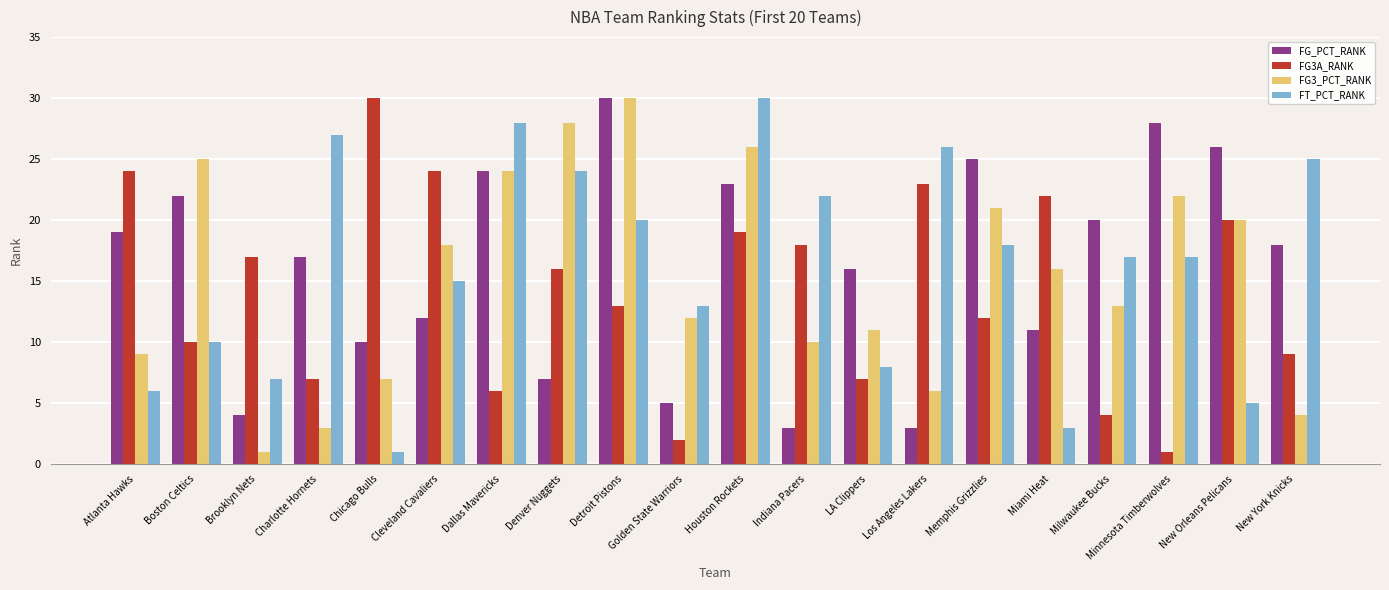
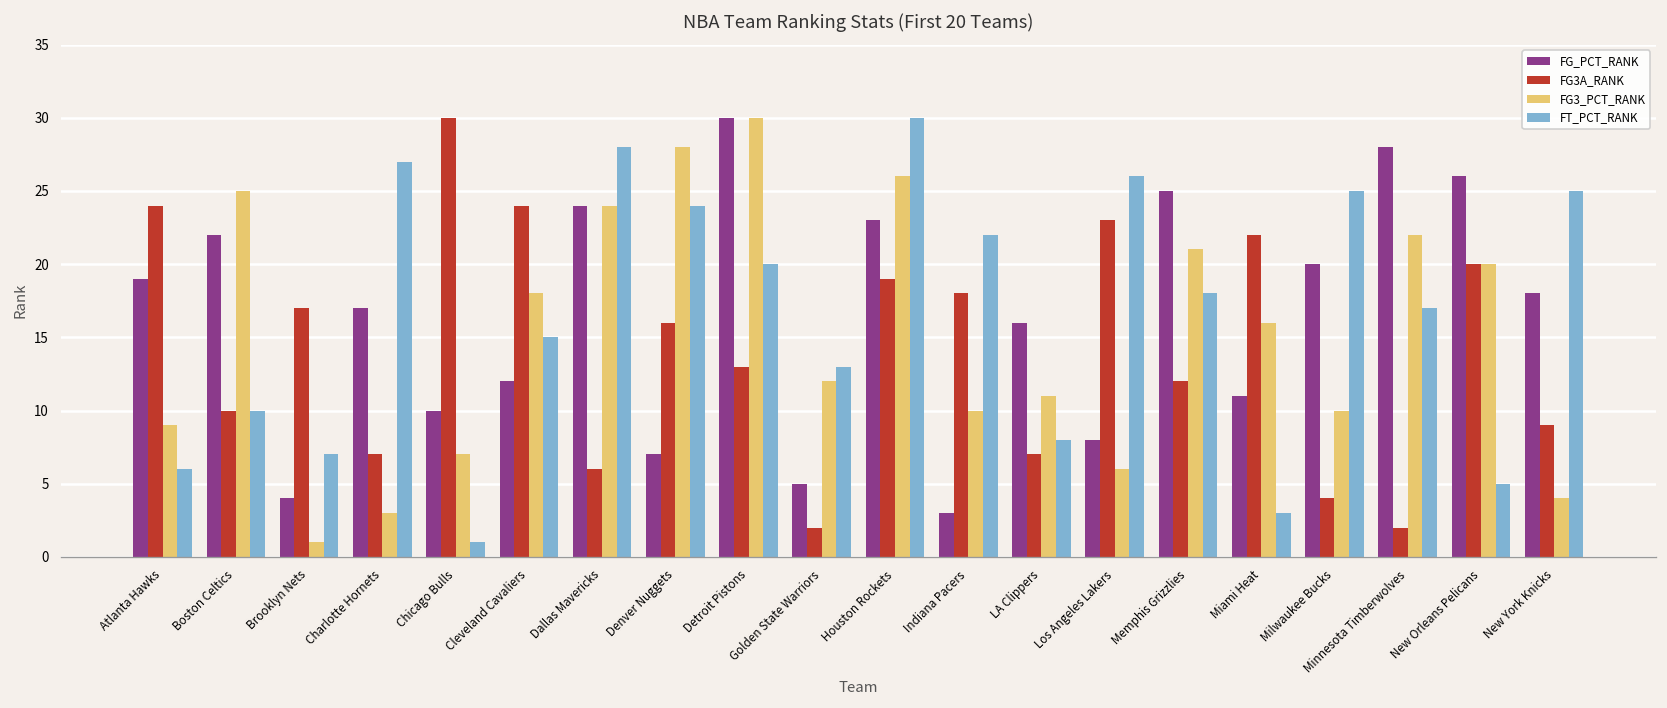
  {
    "FG_PCT_RANK": {
      "Atlanta Hawks": 19,
      "Boston Celtics": 22,
      "Brooklyn Nets": 4,
      "Charlotte Hornets": 17,
      "Chicago Bulls": 10,
      "Cleveland Cavaliers": 12,
      "Dallas Mavericks": 24,
      "Denver Nuggets": 7,
      "Detroit Pistons": 30,
      "Golden State Warriors": 5,
      "Houston Rockets": 23,
      "Indiana Pacers": 3,
      "LA Clippers": 16,
-     "Los Angeles Lakers": 3,
+     "Los Angeles Lakers": 8,
      "Memphis Grizzlies": 25,
      "Miami Heat": 11,
      "Milwaukee Bucks": 20,
      "Minnesota Timberwolves": 28,
      "New Orleans Pelicans": 26,
      "New York Knicks": 18
    },
    "FG3A_RANK": {
      "Atlanta Hawks": 24,
      "Boston Celtics": 10,
      "Brooklyn Nets": 17,
      "Charlotte Hornets": 7,
      "Chicago Bulls": 30,
      "Cleveland Cavaliers": 24,
      "Dallas Mavericks": 6,
      "Denver Nuggets": 16,
      "Detroit Pistons": 13,
      "Golden State Warriors": 2,
      "Houston Rockets": 19,
      "Indiana Pacers": 18,
      "LA Clippers": 7,
      "Los Angeles Lakers": 23,
      "Memphis Grizzlies": 12,
      "Miami Heat": 22,
      "Milwaukee Bucks": 4,
-     "Minnesota Timberwolves": 1,
+     "Minnesota Timberwolves": 2,
      "New Orleans Pelicans": 20,
      "New York Knicks": 9
    },
    "FG3_PCT_RANK": {
      "Atlanta Hawks": 9,
      "Boston Celtics": 25,
      "Brooklyn Nets": 1,
      "Charlotte Hornets": 3,
      "Chicago Bulls": 7,
      "Cleveland Cavaliers": 18,
      "Dallas Mavericks": 24,
      "Denver Nuggets": 28,
      "Detroit Pistons": 30,
      "Golden State Warriors": 12,
      "Houston Rockets": 26,
      "Indiana Pacers": 10,
      "LA Clippers": 11,
      "Los Angeles Lakers": 6,
      "Memphis Grizzlies": 21,
      "Miami Heat": 16,
-     "Milwaukee Bucks": 13,
+     "Milwaukee Bucks": 10,
      "Minnesota Timberwolves": 22,
      "New Orleans Pelicans": 20,
      "New York Knicks": 4
    },
    "FT_PCT_RANK": {
      "Atlanta Hawks": 6,
      "Boston Celtics": 10,
      "Brooklyn Nets": 7,
      "Charlotte Hornets": 27,
      "Chicago Bulls": 1,
      "Cleveland Cavaliers": 15,
      "Dallas Mavericks": 28,
      "Denver Nuggets": 24,
      "Detroit Pistons": 20,
      "Golden State Warriors": 13,
      "Houston Rockets": 30,
      "Indiana Pacers": 22,
      "LA Clippers": 8,
      "Los Angeles Lakers": 26,
      "Memphis Grizzlies": 18,
      "Miami Heat": 3,
-     "Milwaukee Bucks": 17,
+     "Milwaukee Bucks": 25,
      "Minnesota Timberwolves": 17,
      "New Orleans Pelicans": 5,
      "New York Knicks": 25
    }
  }
